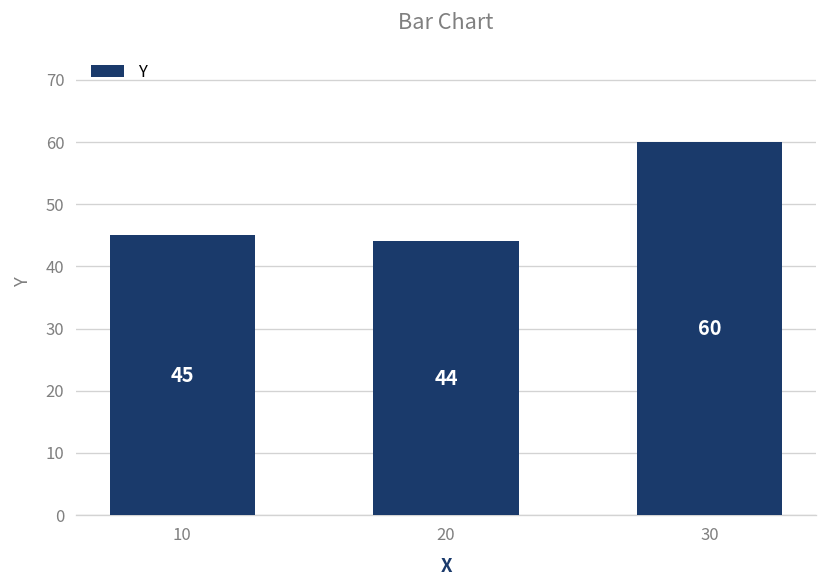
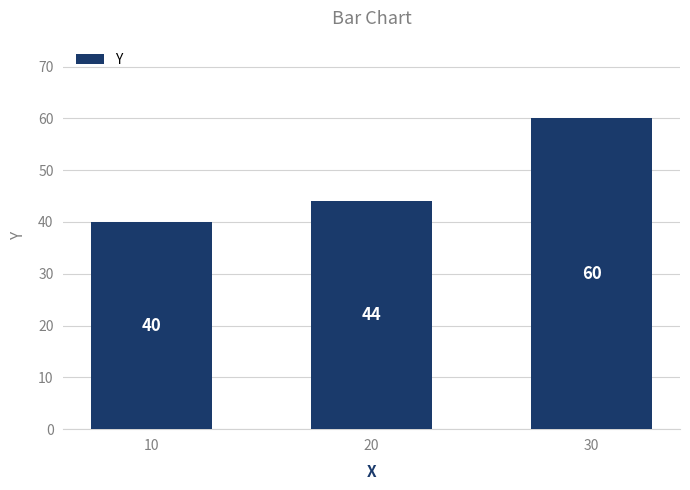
  {
-   "10": 45,
+   "10": 40,
    "20": 44,
    "30": 60
  }
